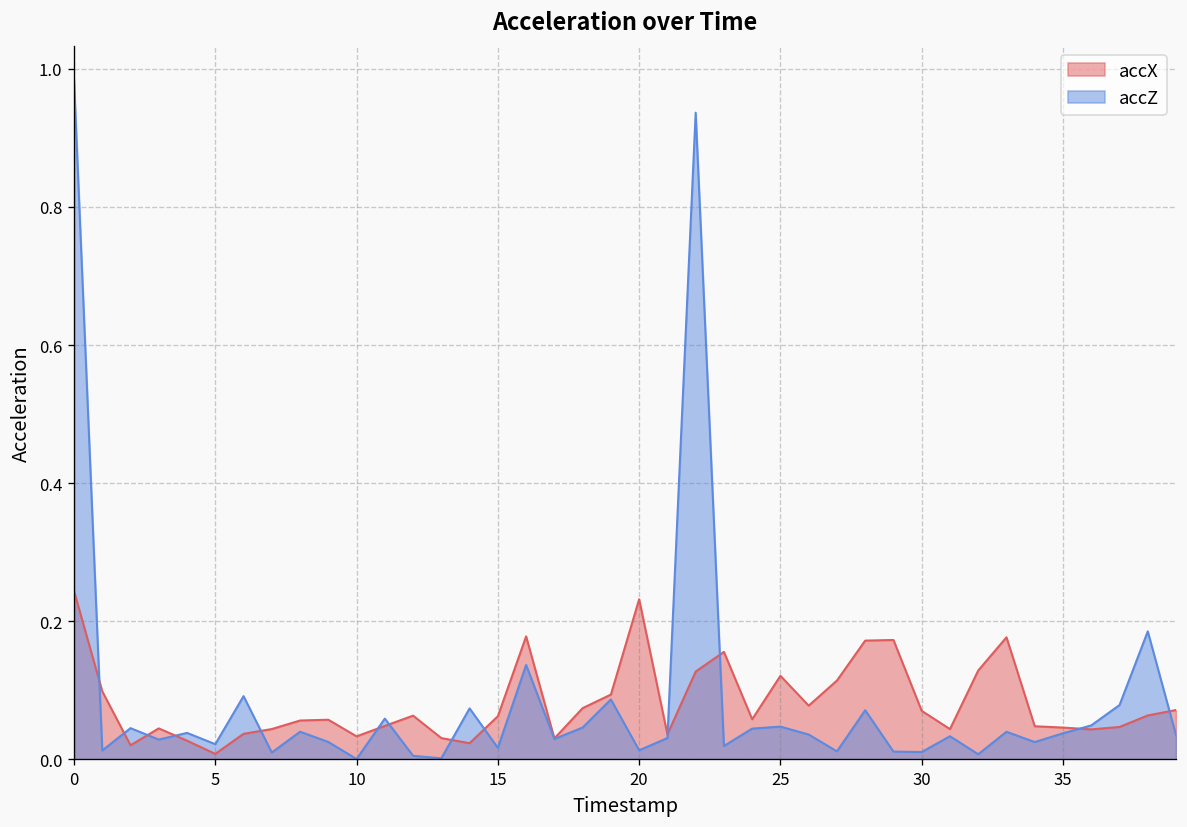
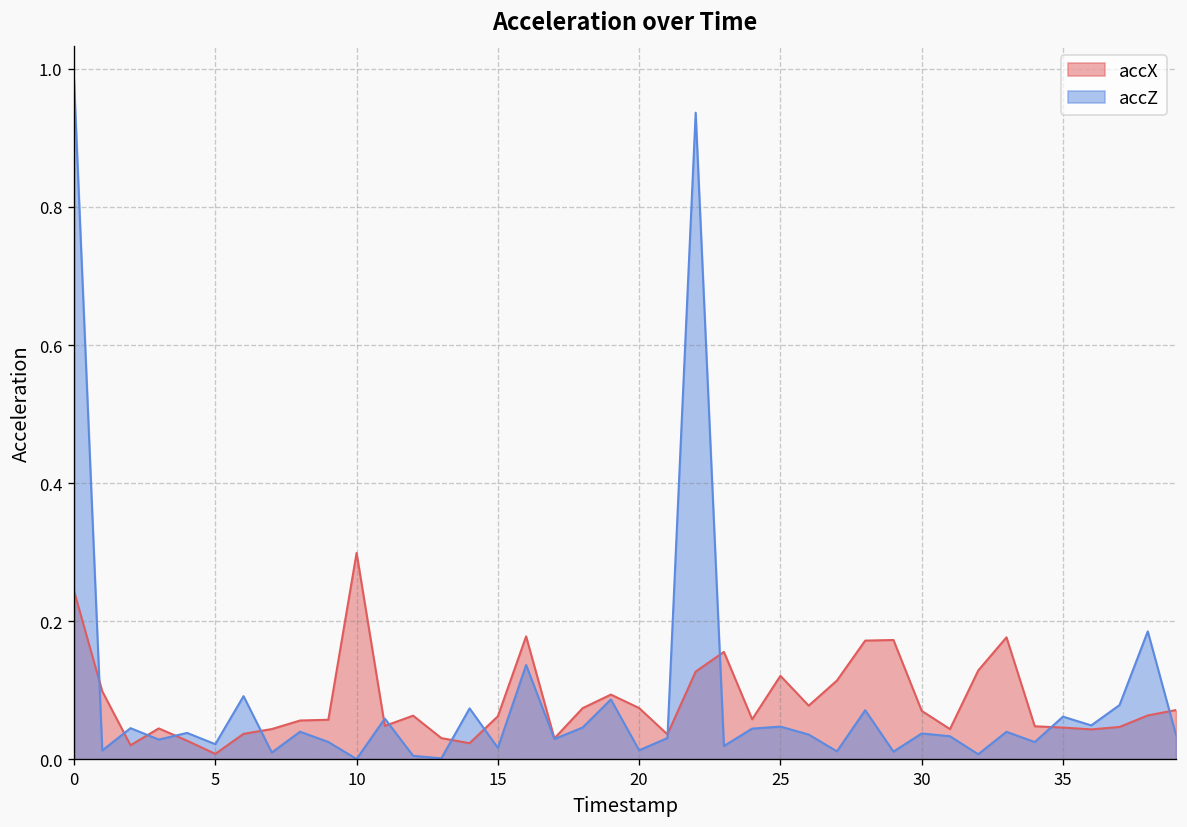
  {
    "accX": {
      "0": 0.24,
      "5": 0.01,
-     "10": 0.03,
+     "10": 0.30,
      "15": 0.06,
-     "20": 0.23,
+     "20": 0.07,
      "25": 0.12,
      "30": 0.07,
      "35": 0.05
    },
    "accZ": {
      "0": 0.98,
      "5": 0.02,
      "10": 0.00,
      "15": 0.02,
      "20": 0.01,
      "25": 0.05,
-     "30": 0.01,
-     "35": 0.04
+     "30": 0.04,
+     "35": 0.06
    }
  }
